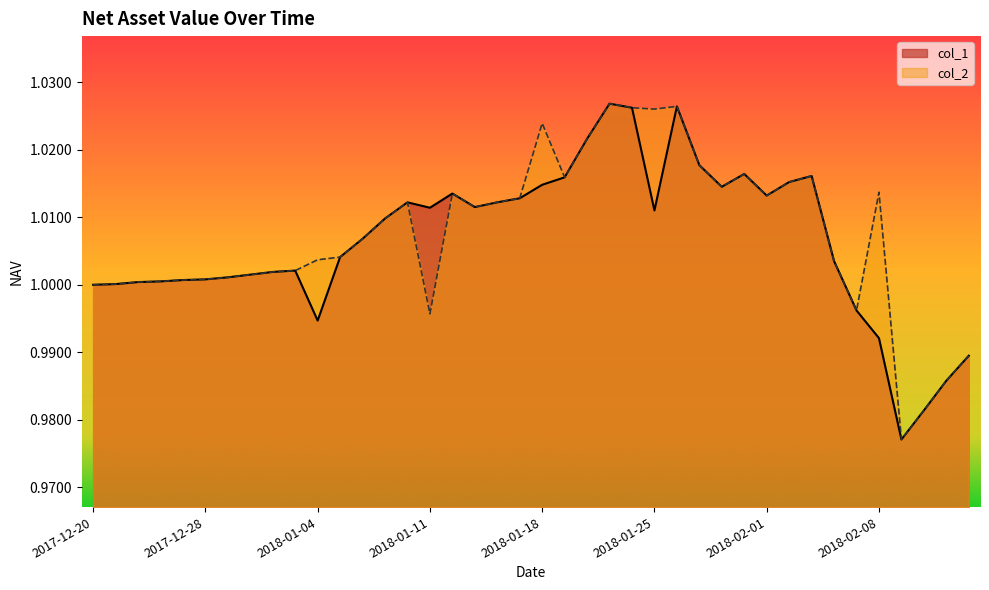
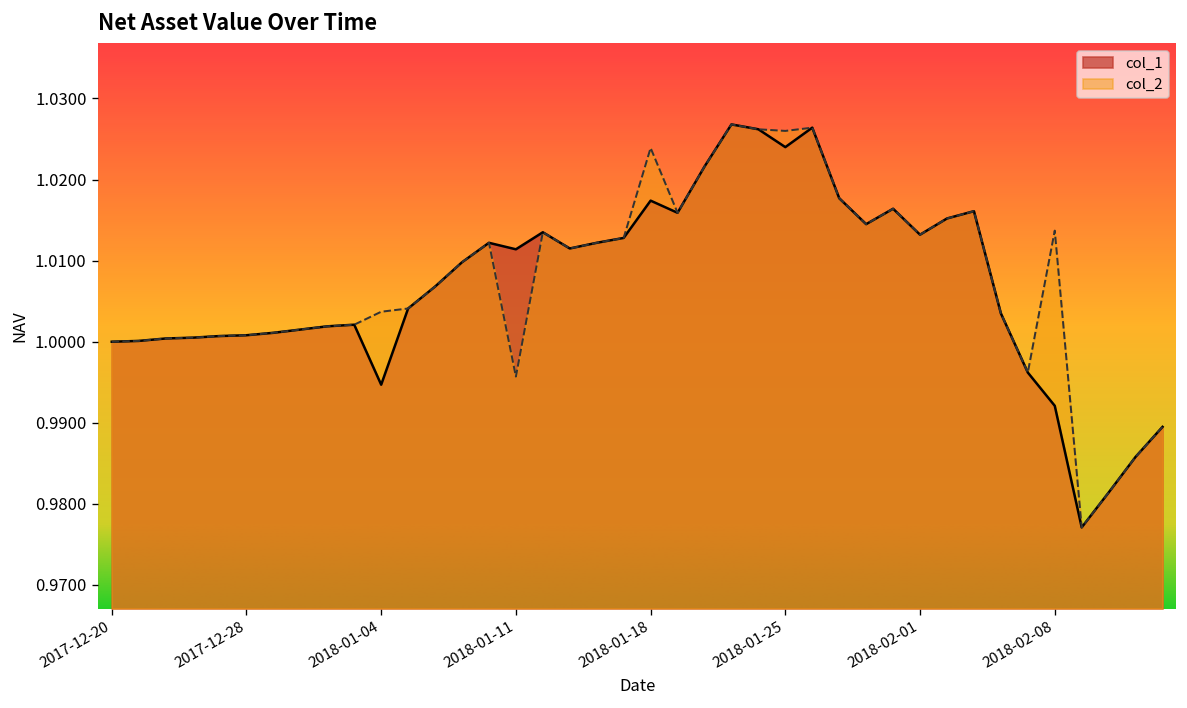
  {
    "col_1": {
      "2018-01-04": 0.995,
      "2018-01-11": 1.011,
-     "2018-01-18": 1.015,
-     "2018-01-25": 1.011,
+     "2018-01-18": 1.017,
+     "2018-01-25": 1.024,
      "2018-02-08": 0.992
    },
    "col_2": {
      "2018-01-04": 1.004,
      "2018-01-11": 0.996,
      "2018-01-18": 1.024,
      "2018-01-25": 1.026,
      "2018-02-08": 1.014
    }
  }
